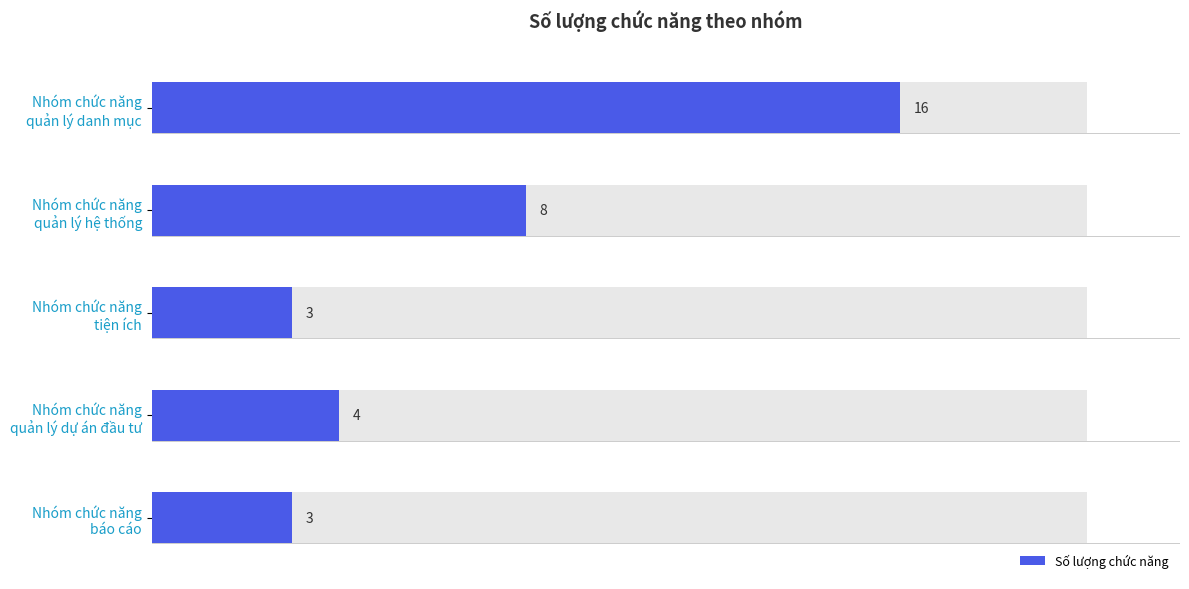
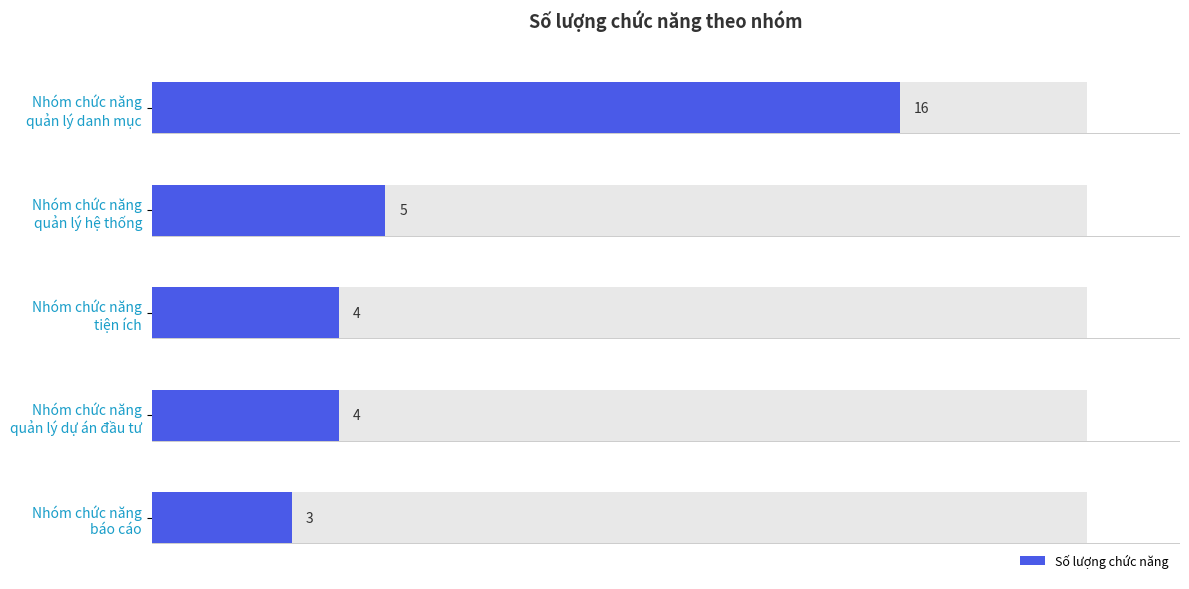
  {
    "Số lượng chức năng": {
-     "Nhóm chức năng quản lý hệ thống": 8,
-     "Nhóm chức năng tiện ích": 3
+     "Nhóm chức năng quản lý hệ thống": 5,
+     "Nhóm chức năng tiện ích": 4
    }
  }
